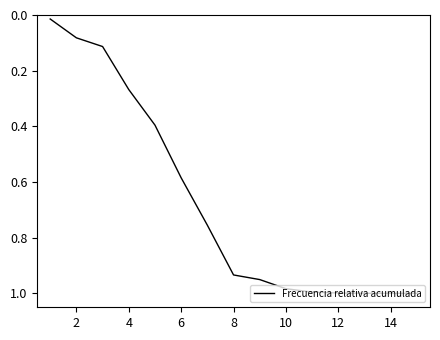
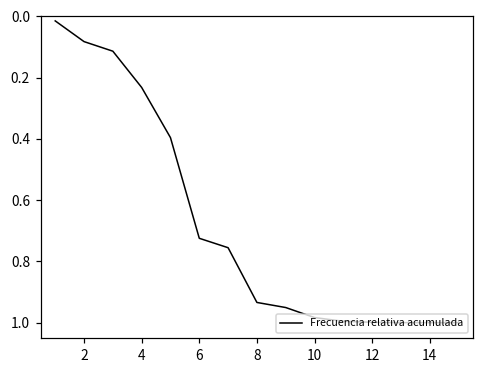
  {
    "2": 0.08,
-   "4": 0.27,
-   "6": 0.58,
+   "4": 0.23,
+   "6": 0.72,
    "8": 0.93
  }
